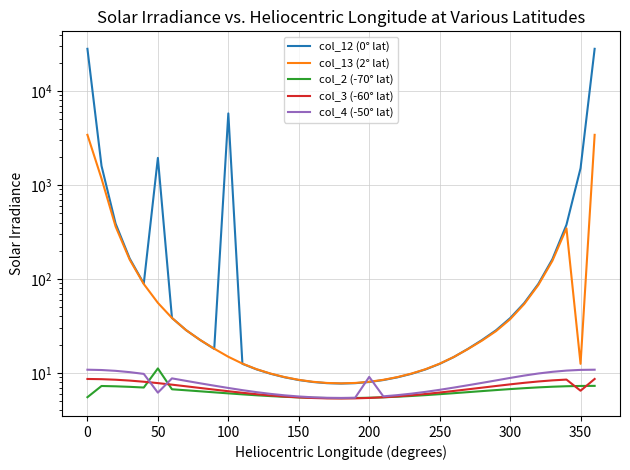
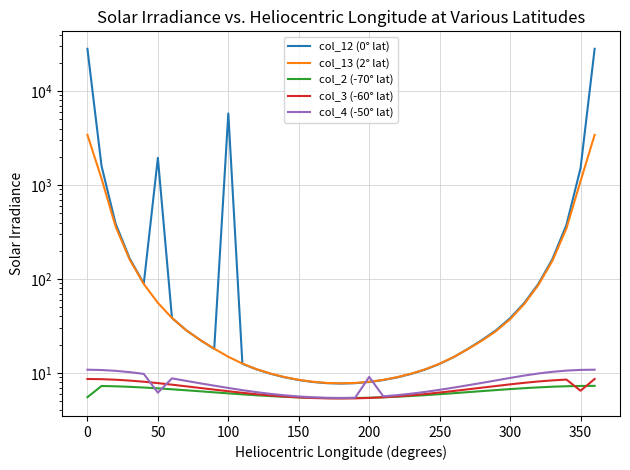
  {
    "col_12 (0° lat)": {
      "0": 28000,
      "50": 1900,
      "100": 6000,
      "350": 1500
    },
    "col_13 (2° lat)": {
      "0": 3400,
      "50": 60,
      "100": 15,
-     "350": 13
+     "350": 1100
    },
    "col_2 (-70° lat)": {
      "0": 6,
-     "50": 11,
+     "50": 7,
      "300": 7,
      "350": 7
    },
    "col_3 (-60° lat)": {
      "0": 9,
      "50": 8,
      "300": 8,
      "350": 6
    },
    "col_4 (-50° lat)": {
      "0": 11,
      "50": 6,
      "100": 7,
      "200": 9,
      "250": 7,
      "300": 9,
      "350": 11
    }
  }
